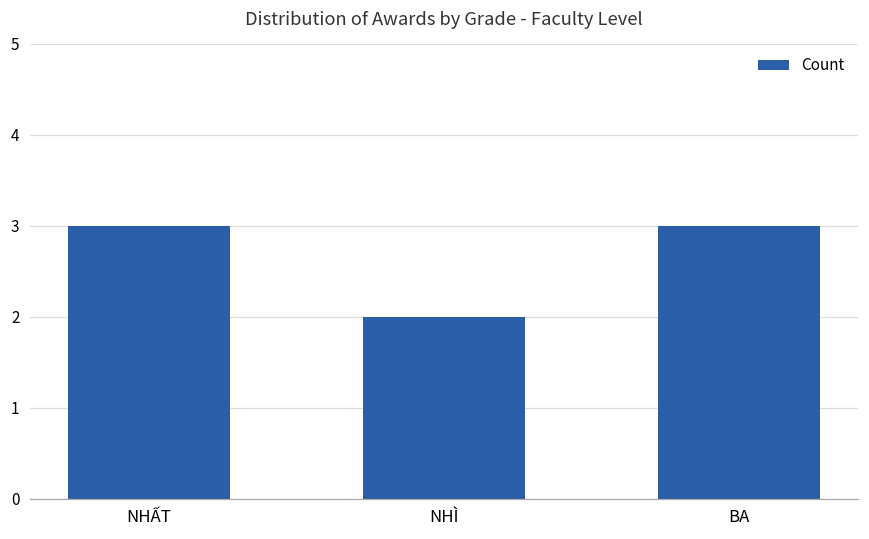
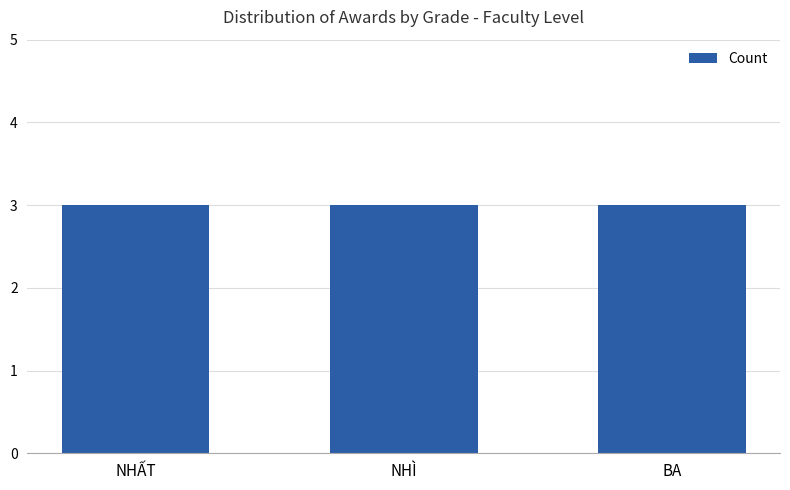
  {
    "NHẤT": 3,
-   "NHÌ": 2,
+   "NHÌ": 3,
    "BA": 3
  }
